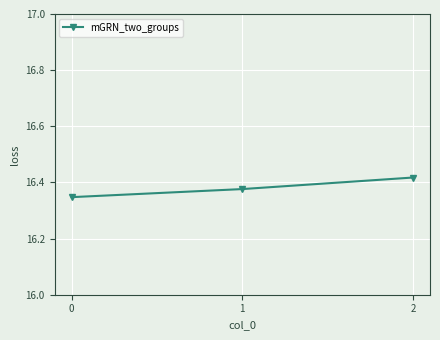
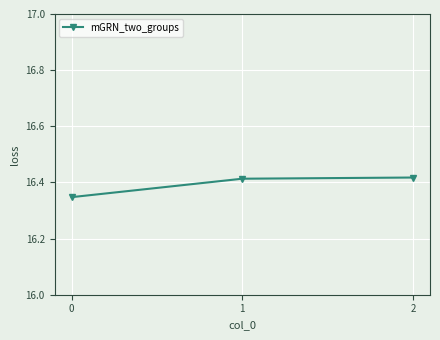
  {
    "0": 16.35,
-   "1": 16.38,
+   "1": 16.41,
    "2": 16.42
  }
